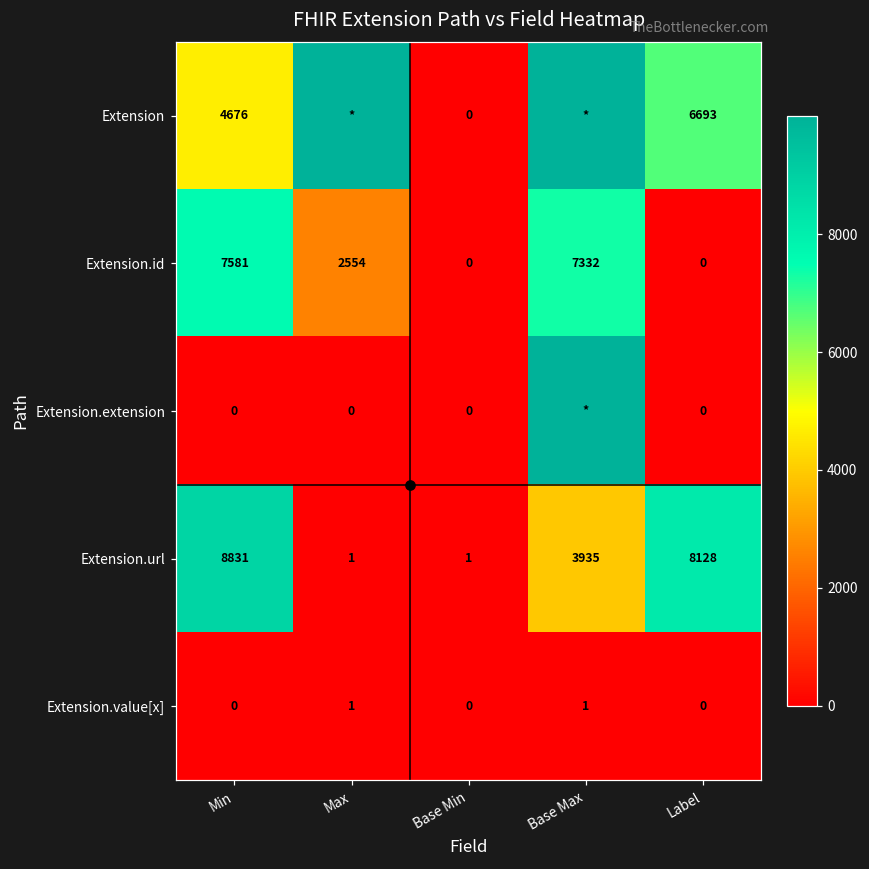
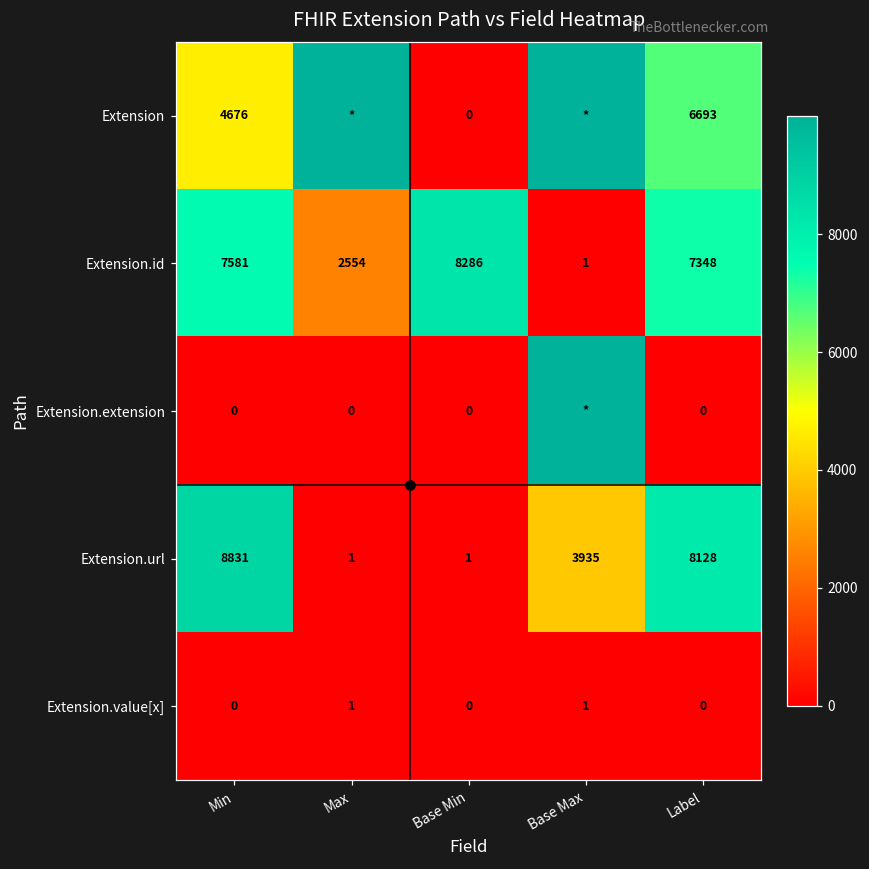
  {
    "Extension": {
      "Min": 4676,
      "Base Min": 0,
      "Label": 6693
    },
    "Extension.id": {
      "Min": 7581,
      "Max": 2554,
-     "Base Min": 0,
-     "Base Max": 7332,
-     "Label": 0
+     "Base Min": 8286,
+     "Base Max": 1,
+     "Label": 7348
    },
    "Extension.extension": {
      "Min": 0,
      "Max": 0,
      "Base Min": 0,
      "Label": 0
    },
    "Extension.url": {
      "Min": 8831,
      "Max": 1,
      "Base Min": 1,
      "Base Max": 3935,
      "Label": 8128
    },
    "Extension.value[x]": {
      "Min": 0,
      "Max": 1,
      "Base Min": 0,
      "Base Max": 1,
      "Label": 0
    }
  }
